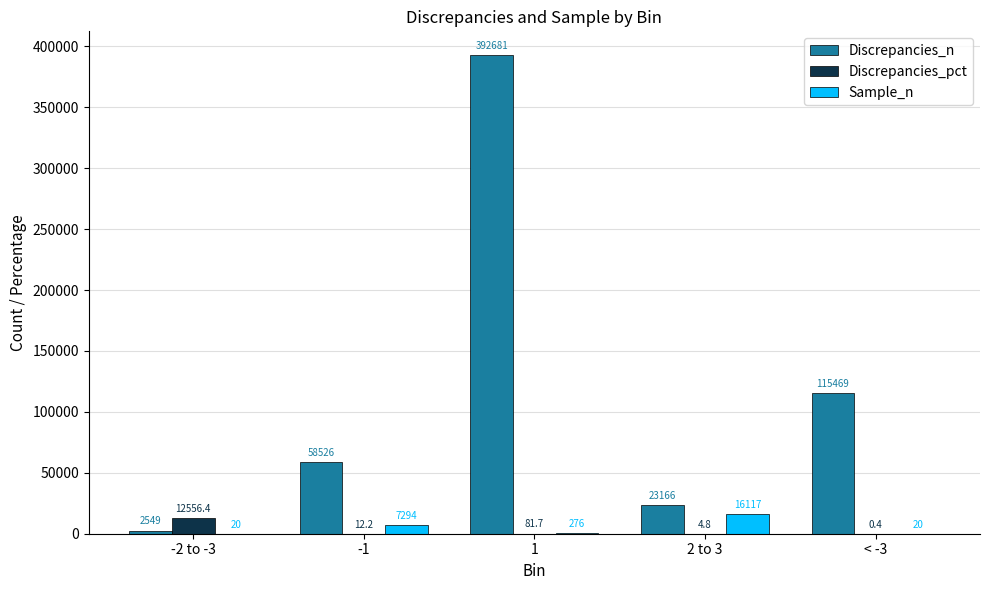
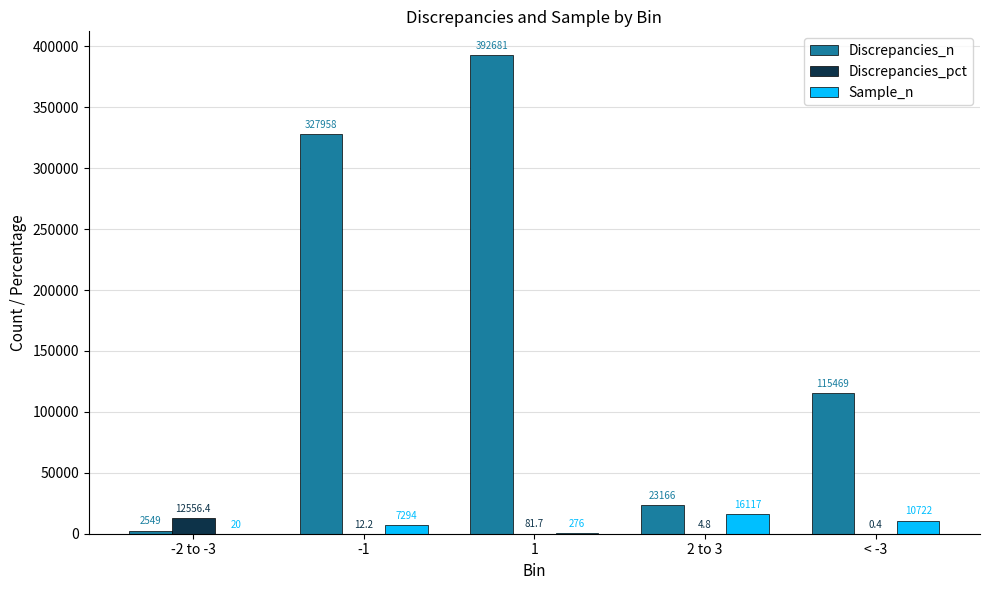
  {
    "Discrepancies_n": {
      "-2 to -3": 2549,
-     "-1": 58526,
+     "-1": 327958,
      "1": 392681,
      "2 to 3": 23166,
      "< -3": 115469
    },
    "Discrepancies_pct": {
      "-2 to -3": 12556.4,
      "-1": 12.2,
      "1": 81.7,
      "2 to 3": 4.8,
      "< -3": 0.4
    },
    "Sample_n": {
      "-2 to -3": 20,
      "-1": 7294,
      "1": 276,
      "2 to 3": 16117,
-     "< -3": 20
+     "< -3": 10722
    }
  }
